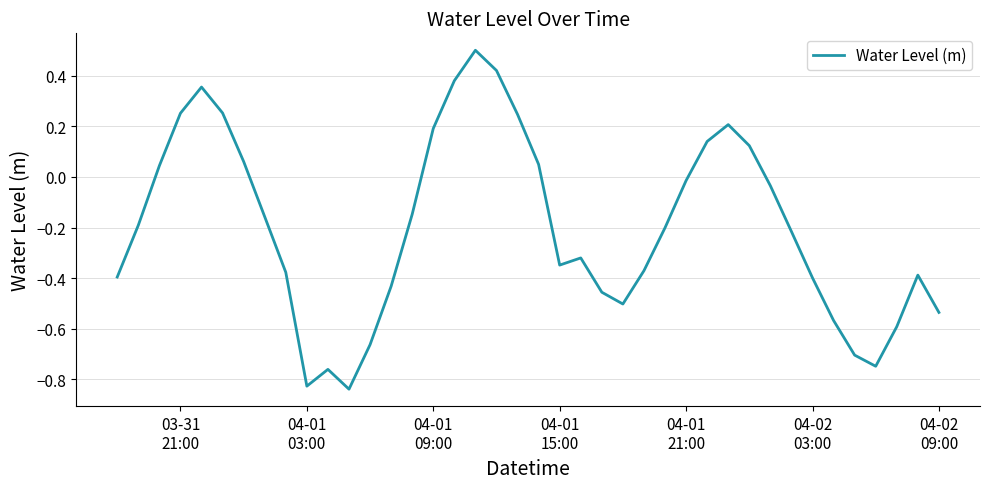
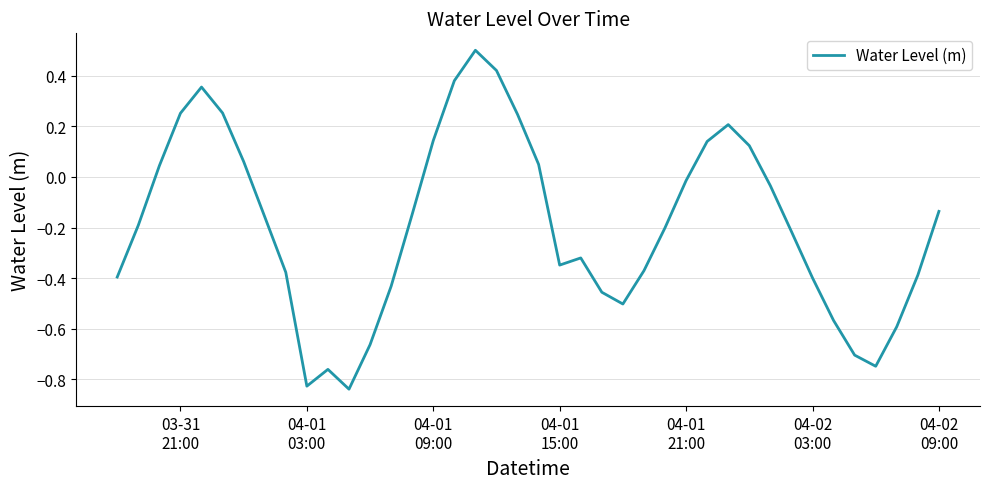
  {
    "03-31 21:00": 0.25,
    "04-01 03:00": -0.83,
-   "04-01 09:00": 0.19,
+   "04-01 09:00": 0.14,
    "04-01 15:00": -0.35,
    "04-01 21:00": -0.01,
    "04-02 03:00": -0.40,
-   "04-02 09:00": -0.54
+   "04-02 09:00": -0.14
  }
